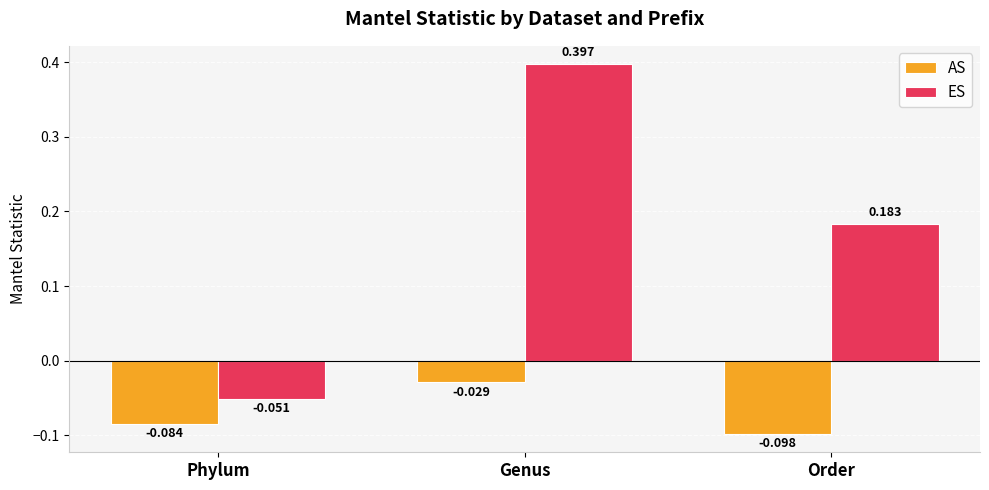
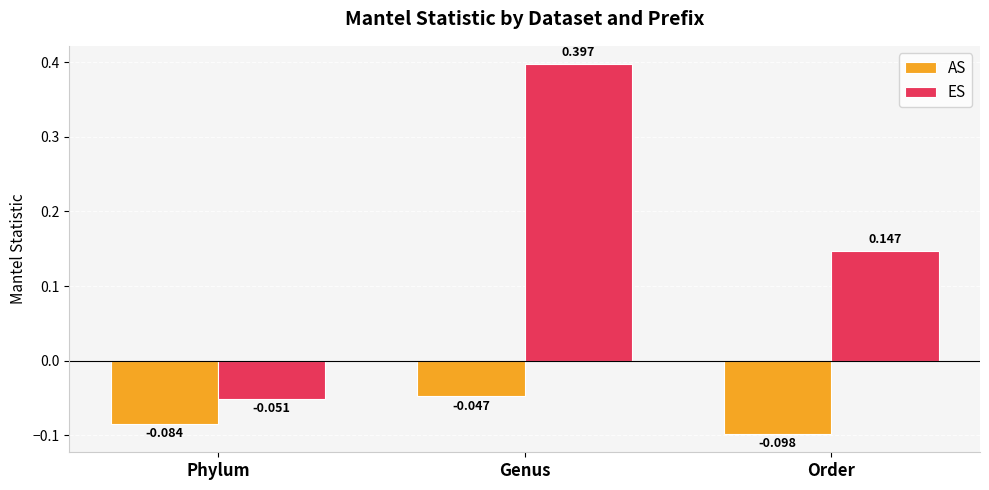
  {
    "AS": {
      "Phylum": -0.084,
-     "Genus": -0.029,
+     "Genus": -0.047,
      "Order": -0.098
    },
    "ES": {
      "Phylum": -0.051,
      "Genus": 0.397,
-     "Order": 0.183
+     "Order": 0.147
    }
  }
